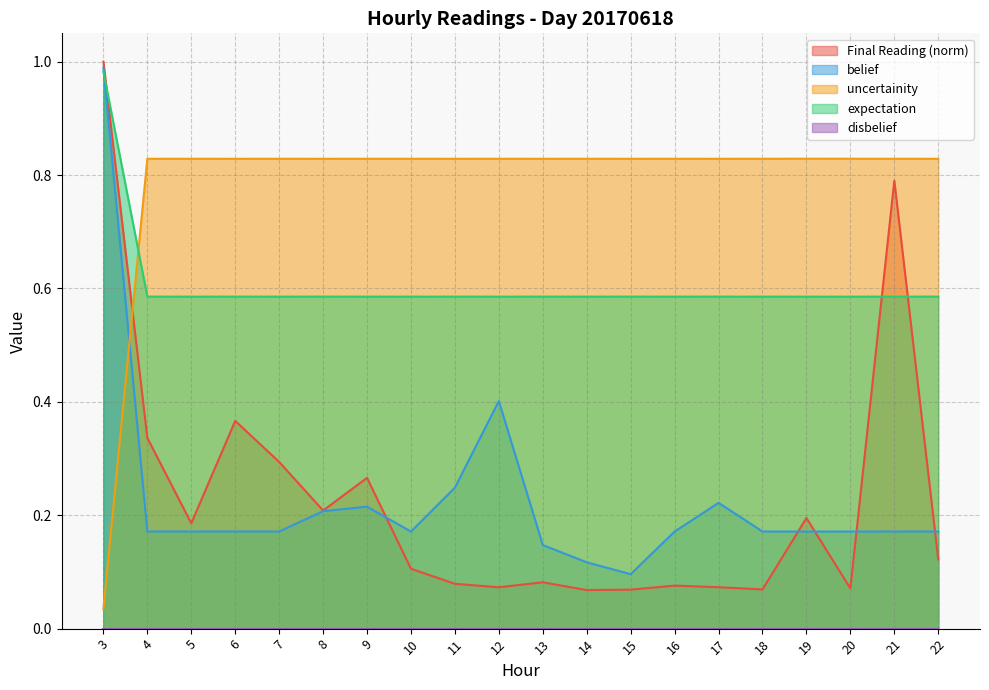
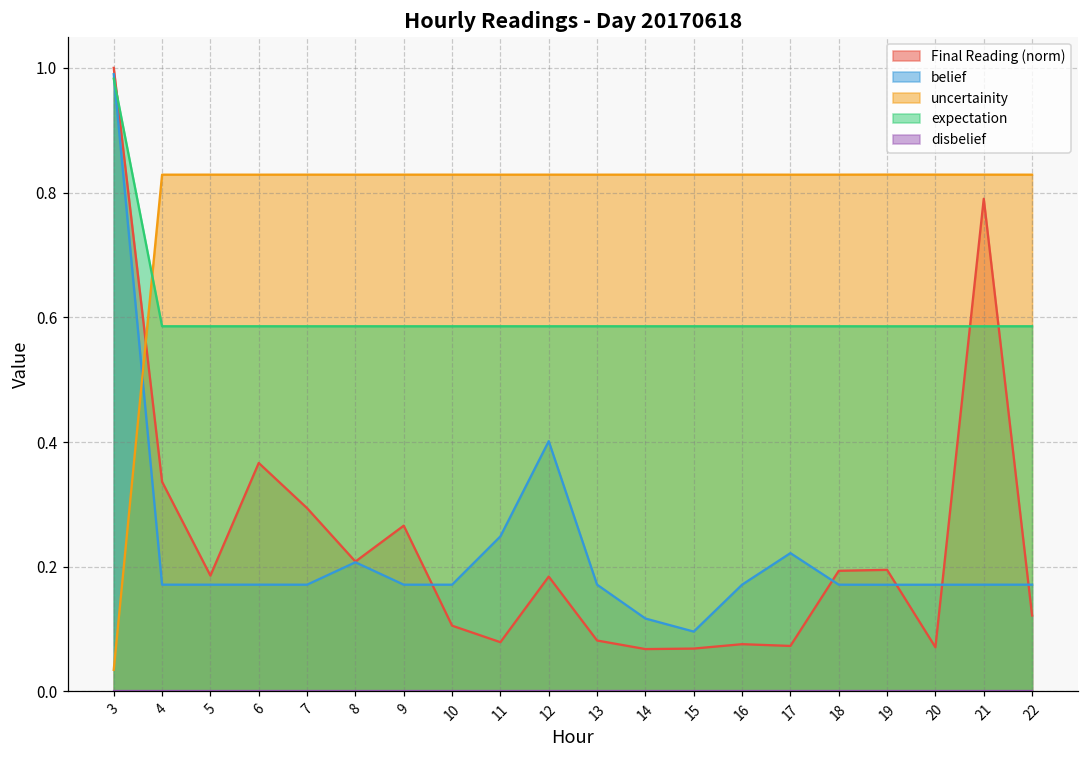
  {
    "Final Reading (norm)": {
      "3": 1.00,
      "4": 0.34,
      "5": 0.19,
      "6": 0.37,
      "7": 0.29,
      "9": 0.27,
      "10": 0.11,
      "11": 0.08,
-     "12": 0.07,
+     "12": 0.18,
      "13": 0.08,
      "14": 0.07,
      "15": 0.07,
      "16": 0.08,
      "17": 0.07,
-     "18": 0.07,
+     "18": 0.19,
      "19": 0.20,
      "20": 0.07,
      "21": 0.79,
      "22": 0.12
    },
    "belief": {
      "3": 0.99,
      "4": 0.17,
      "5": 0.17,
      "6": 0.17,
      "7": 0.17,
-     "9": 0.22,
+     "9": 0.17,
      "10": 0.17,
      "11": 0.25,
      "12": 0.40,
-     "13": 0.15,
+     "13": 0.17,
      "14": 0.12,
      "15": 0.10,
      "16": 0.17,
      "17": 0.22,
      "18": 0.17,
      "19": 0.17,
      "20": 0.17,
      "21": 0.17,
      "22": 0.17
    },
    "uncertainity": {
      "3": 0.03,
      "4": 0.83,
      "5": 0.83,
      "6": 0.83,
      "7": 0.83,
      "8": 0.83,
      "9": 0.83,
      "10": 0.83,
      "11": 0.83,
      "12": 0.83,
      "13": 0.83,
      "14": 0.83,
      "15": 0.83,
      "16": 0.83,
      "17": 0.83,
      "18": 0.83,
      "19": 0.83,
      "20": 0.83,
      "21": 0.83,
      "22": 0.83
    },
    "expectation": {
      "3": 0.98,
      "4": 0.59,
      "5": 0.59,
      "6": 0.59,
      "7": 0.59,
      "8": 0.59,
      "9": 0.59,
      "10": 0.59,
      "11": 0.59,
      "12": 0.59,
      "13": 0.59,
      "14": 0.59,
      "15": 0.59,
      "16": 0.59,
      "17": 0.59,
      "18": 0.59,
      "19": 0.59,
      "20": 0.59,
      "21": 0.59,
      "22": 0.59
    },
    "disbelief": {
      "3": 0.00,
      "4": 0.00,
      "5": 0.00,
      "6": 0.00,
      "7": 0.00,
      "8": 0.00,
      "9": 0.00,
      "10": 0.00,
      "11": 0.00,
      "12": 0.00,
      "13": 0.00,
      "14": 0.00,
      "15": 0.00,
      "16": 0.00,
      "17": 0.00,
      "18": 0.00,
      "19": 0.00,
      "20": 0.00,
      "21": 0.00,
      "22": 0.00
    }
  }
